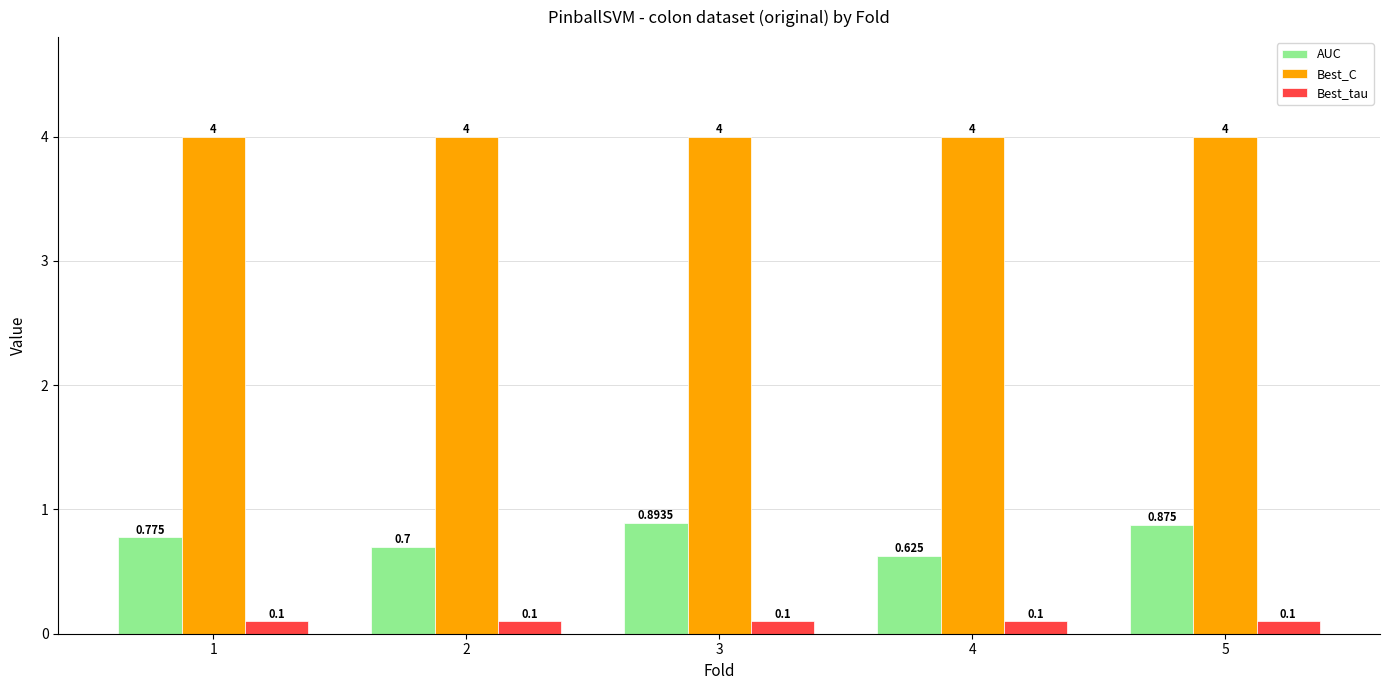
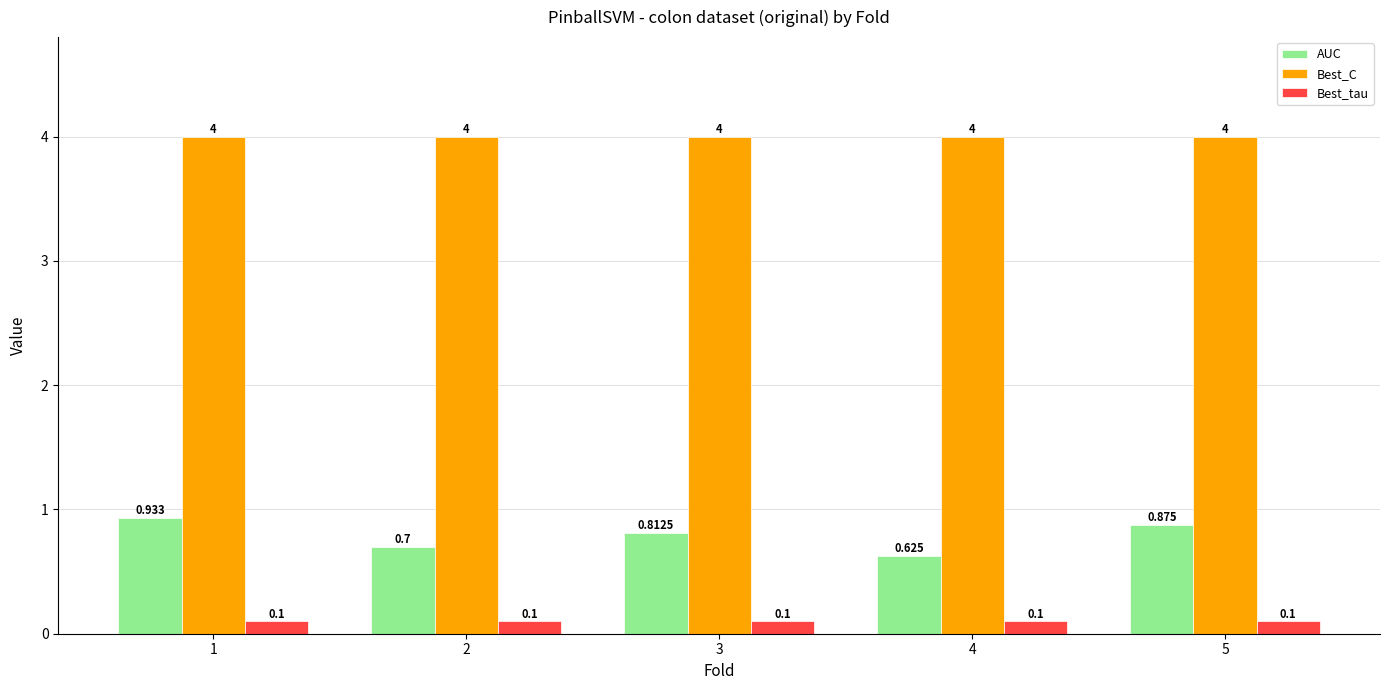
  {
    "AUC": {
-     "1": 0.775,
+     "1": 0.933,
      "2": 0.7,
-     "3": 0.8935,
+     "3": 0.8125,
      "4": 0.625,
      "5": 0.875
    },
    "Best_C": {
      "1": 4,
      "2": 4,
      "3": 4,
      "4": 4,
      "5": 4
    },
    "Best_tau": {
      "1": 0.1,
      "2": 0.1,
      "3": 0.1,
      "4": 0.1,
      "5": 0.1
    }
  }
